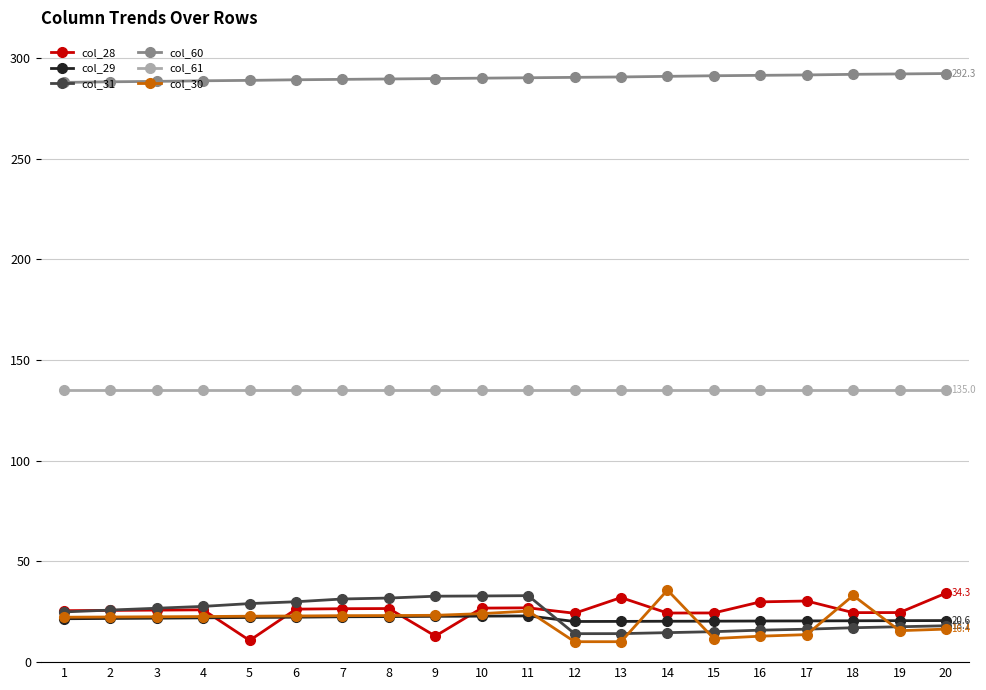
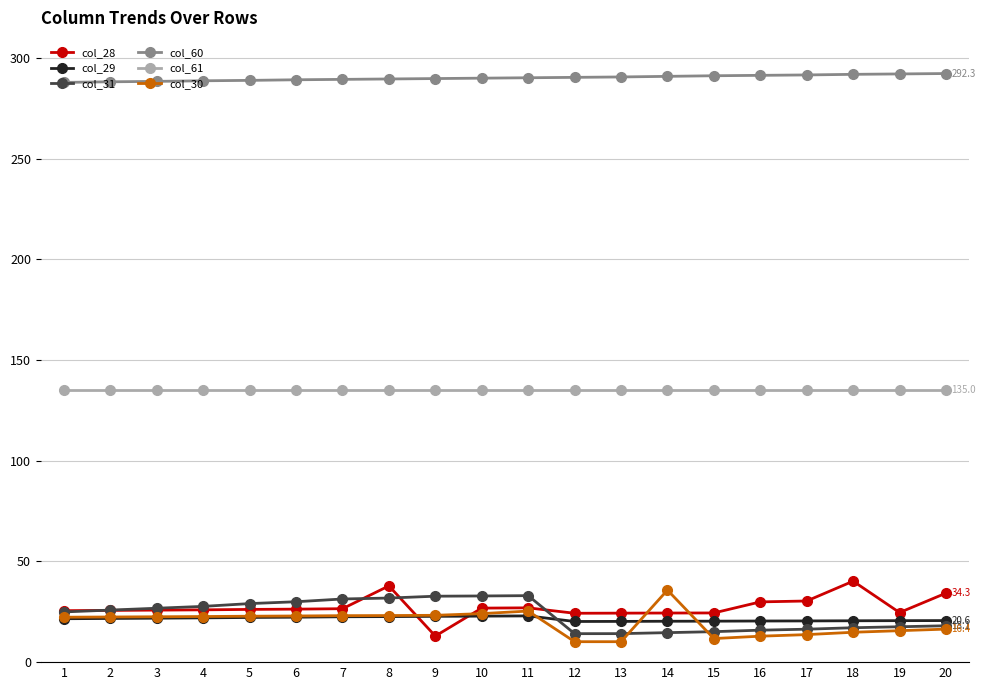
  {
    "col_28": {
      "4": 26,
-     "5": 11,
+     "5": 26,
      "6": 26,
      "7": 27,
-     "8": 27,
+     "8": 38,
      "9": 13,
      "10": 27,
      "11": 27,
      "12": 24,
-     "13": 32,
+     "13": 24,
      "14": 24,
      "15": 24,
      "16": 30,
      "17": 30,
-     "18": 25,
+     "18": 40,
      "19": 25
    },
    "col_30": {
      "11": 25,
      "12": 10,
      "13": 10,
      "14": 36,
      "15": 12,
      "16": 13,
      "17": 14,
-     "18": 33,
+     "18": 15,
      "19": 16
    }
  }
